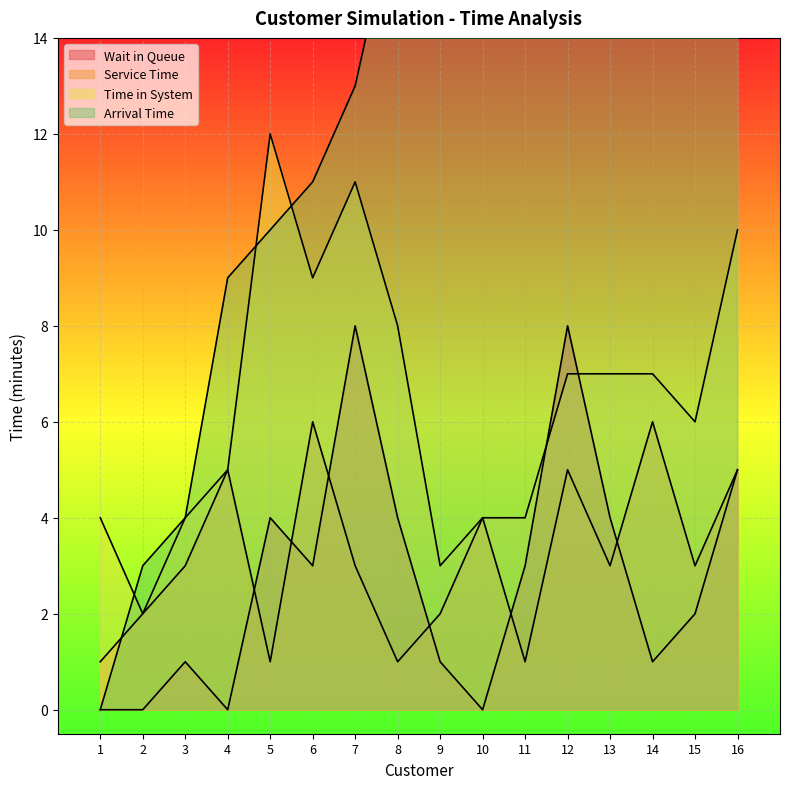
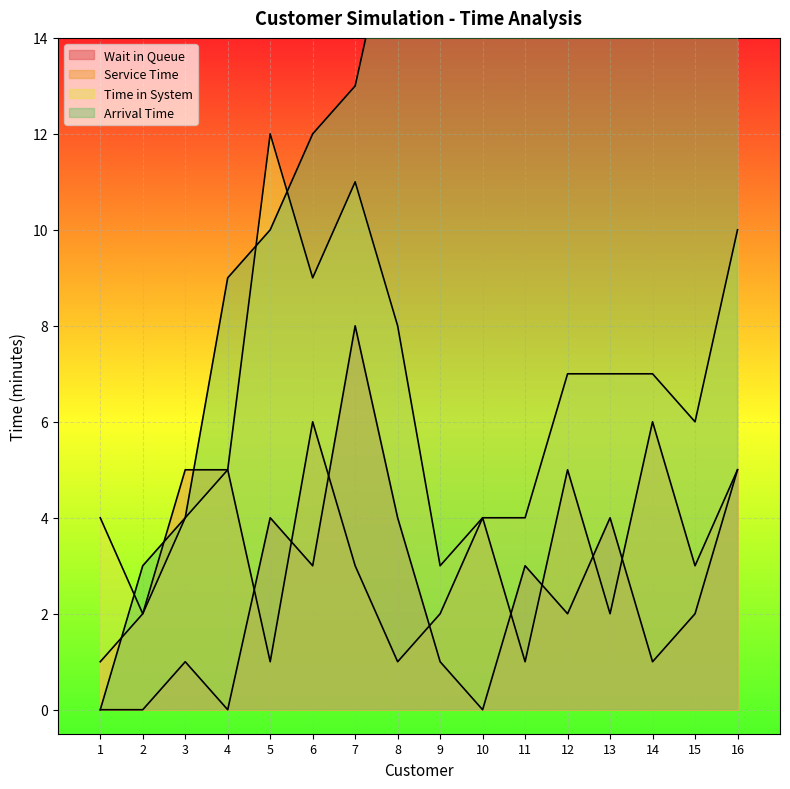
  {
    "Wait in Queue": {
      "2": 0,
      "3": 1,
      "4": 0,
      "5": 4,
      "6": 3,
      "7": 8,
      "8": 4,
      "9": 1,
      "10": 0,
      "11": 3,
-     "12": 8,
+     "12": 2,
      "13": 4,
      "14": 1,
      "15": 2
    },
    "Service Time": {
      "1": 1,
-     "3": 3,
+     "3": 5,
      "5": 1,
      "6": 6,
      "7": 3,
      "8": 1,
      "9": 2,
      "11": 1,
      "12": 5,
-     "13": 3,
+     "13": 2,
      "14": 6,
      "15": 3
    },
    "Time in System": {
      "1": 4,
      "5": 12,
      "6": 9,
      "7": 11,
      "8": 8,
      "9": 3,
      "11": 4,
      "12": 7,
      "13": 7,
      "14": 7,
      "15": 6,
      "16": 10
    },
    "Arrival Time": {
      "2": 3,
      "4": 9,
      "5": 10,
-     "6": 11,
+     "6": 12,
      "7": 13
    }
  }
